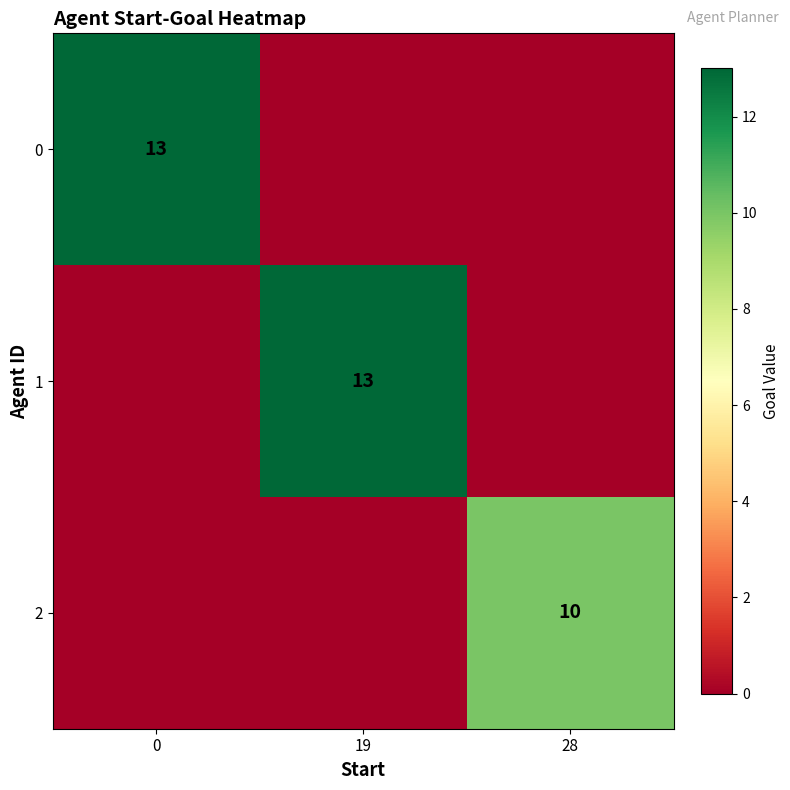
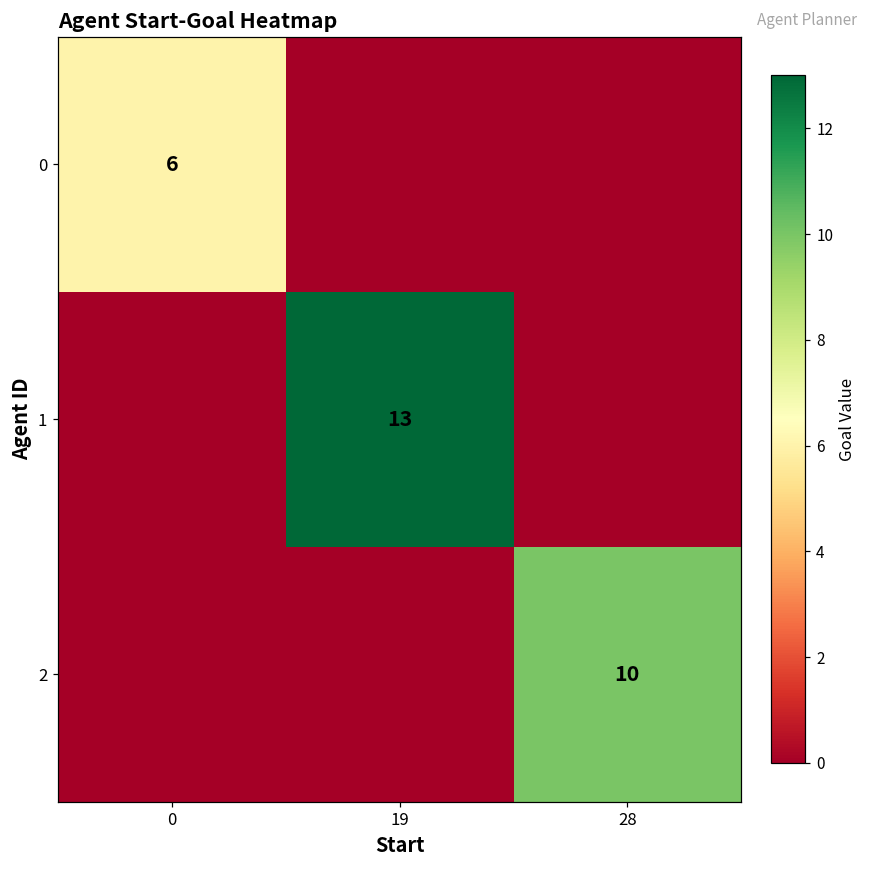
  {
    "0": {
-     "0": 13
+     "0": 6
    },
    "1": {
      "19": 13
    },
    "2": {
      "28": 10
    }
  }
